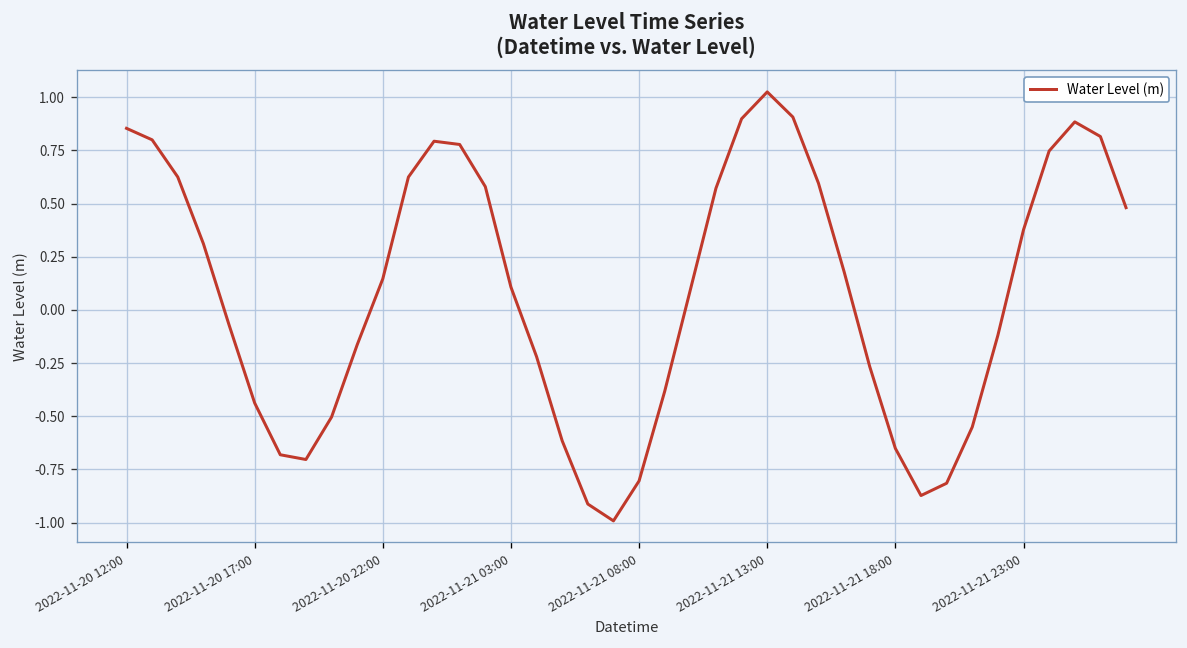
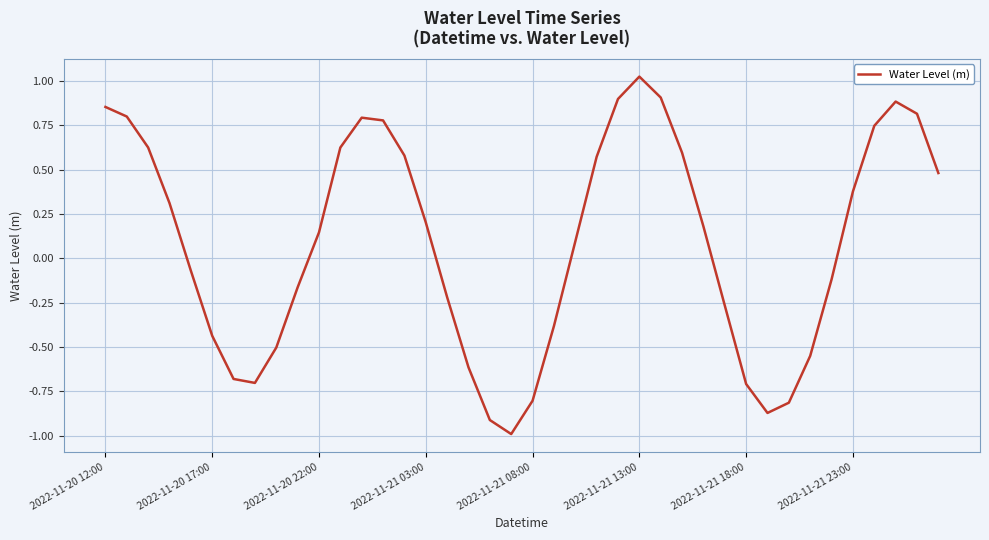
  {
    "2022-11-20 12:00": 0.85,
    "2022-11-20 17:00": -0.44,
    "2022-11-20 22:00": 0.15,
-   "2022-11-21 03:00": 0.11,
+   "2022-11-21 03:00": 0.20,
    "2022-11-21 08:00": -0.80,
    "2022-11-21 13:00": 1.02,
-   "2022-11-21 18:00": -0.65,
+   "2022-11-21 18:00": -0.71,
    "2022-11-21 23:00": 0.38
  }
